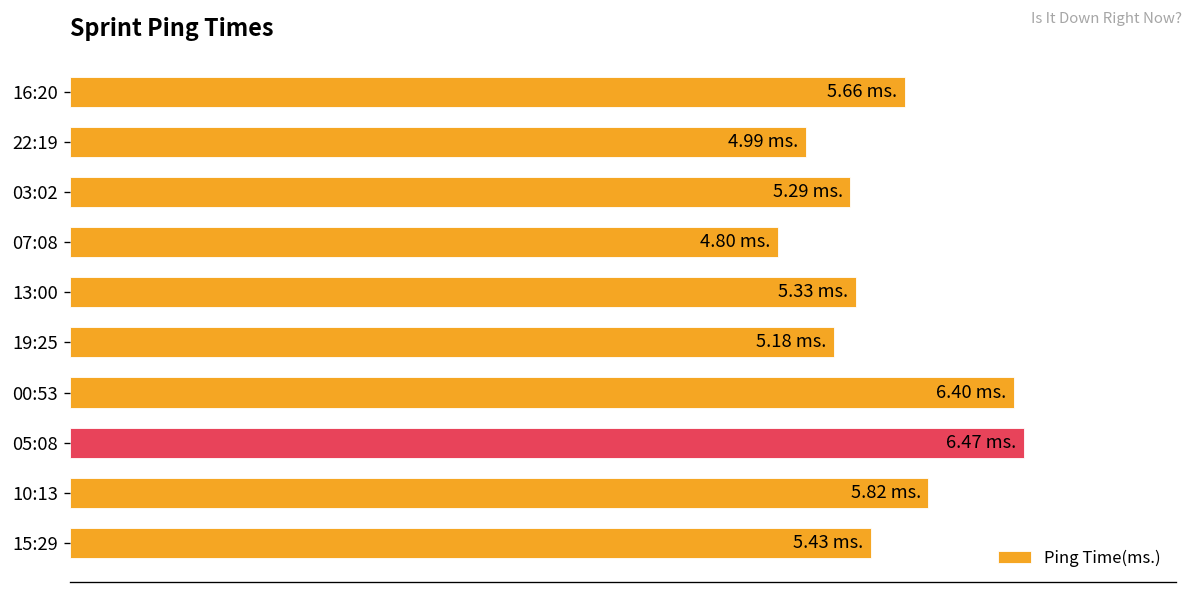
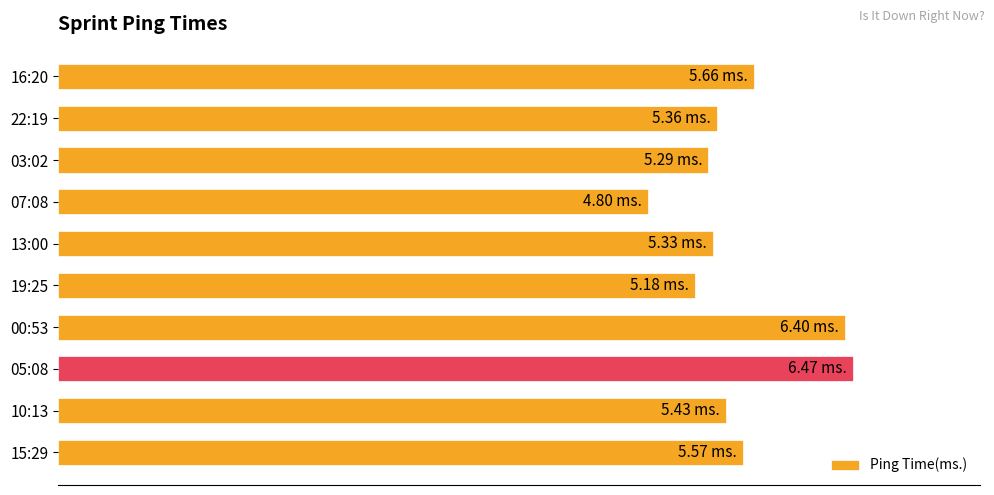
  {
    "16:20": 5.66,
-   "22:19": 4.99,
+   "22:19": 5.36,
    "03:02": 5.29,
    "07:08": 4.80,
    "13:00": 5.33,
    "19:25": 5.18,
    "00:53": 6.40,
    "05:08": 6.47,
-   "10:13": 5.82,
-   "15:29": 5.43
+   "10:13": 5.43,
+   "15:29": 5.57
  }
